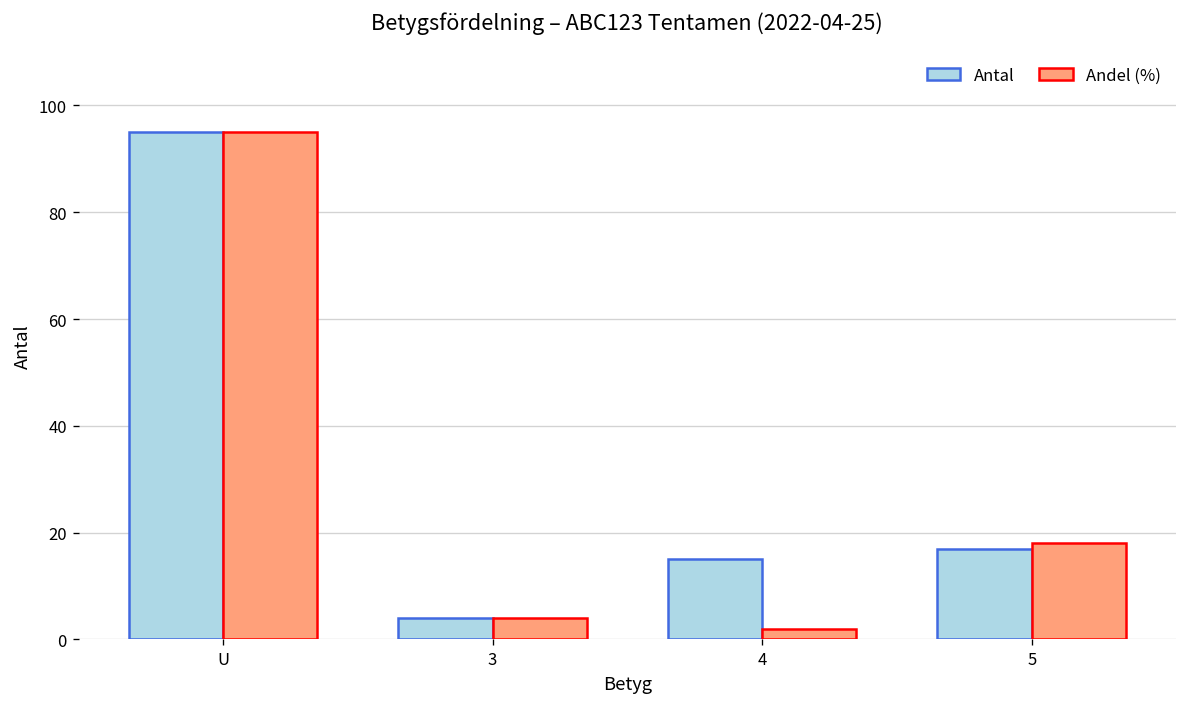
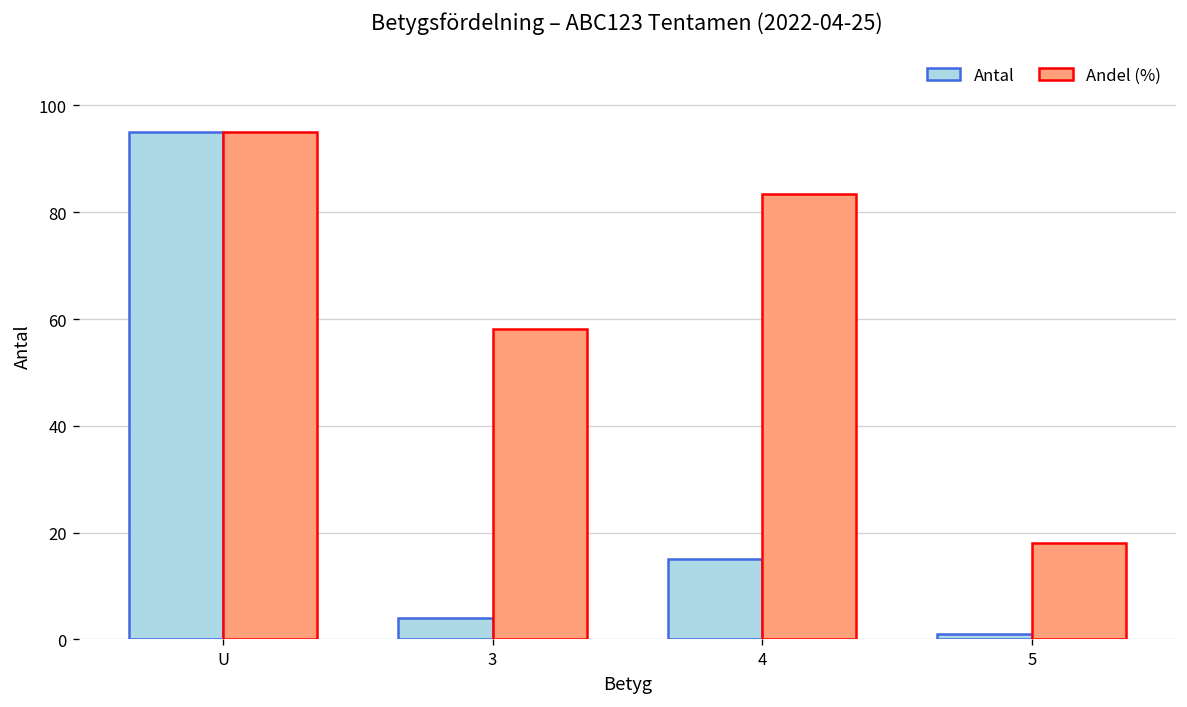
  {
    "Antal": {
      "U": 95,
      "3": 4,
      "4": 15,
-     "5": 17
+     "5": 1
    },
    "Andel (%)": {
      "U": 95,
-     "3": 4,
-     "4": 2,
+     "3": 58,
+     "4": 83,
      "5": 18
    }
  }
